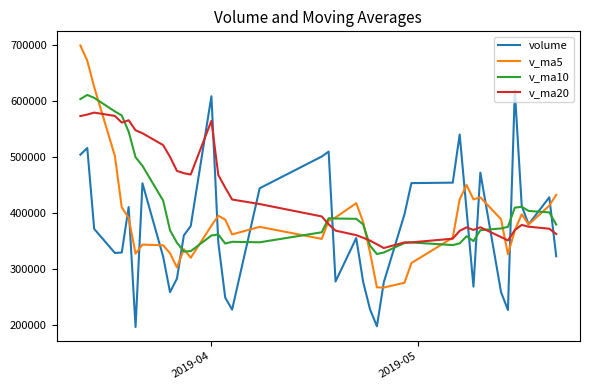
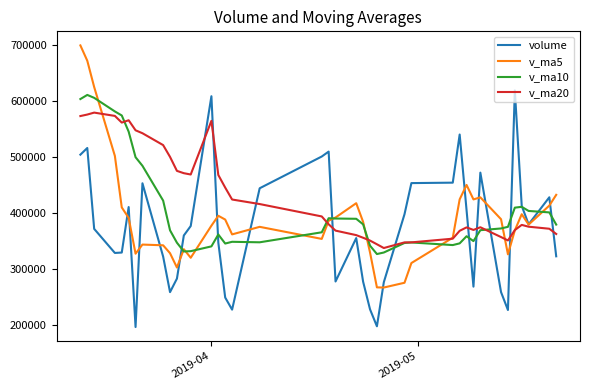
  {
    "volume": {
      "2019-04": 610000
    },
    "v_ma5": {
      "2019-04": 380000
    },
    "v_ma10": {
-     "2019-04": 360000
+     "2019-04": 340000
    },
    "v_ma20": {
      "2019-04": 560000
    }
  }
